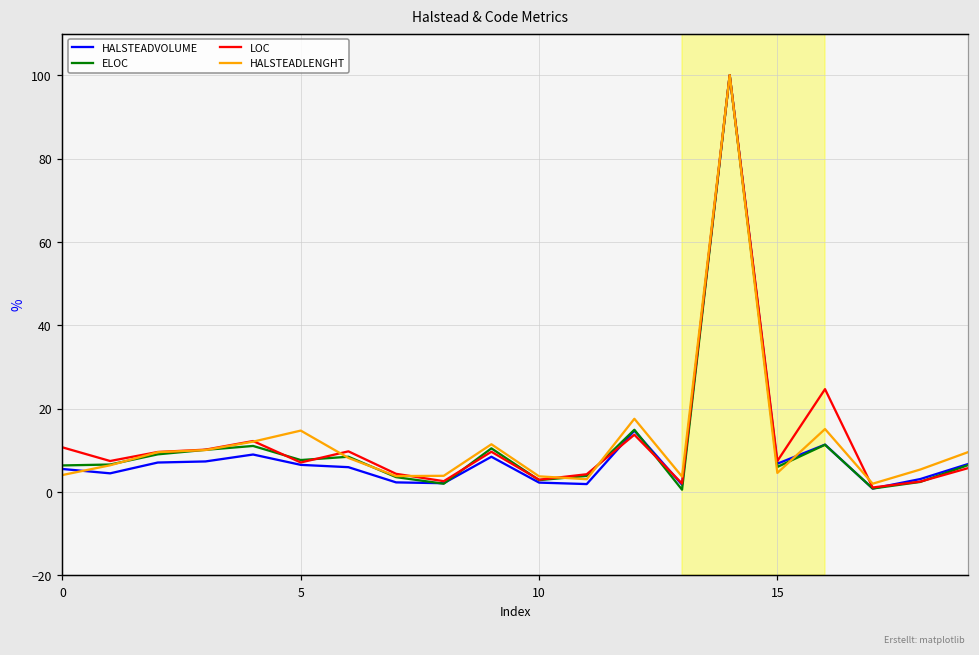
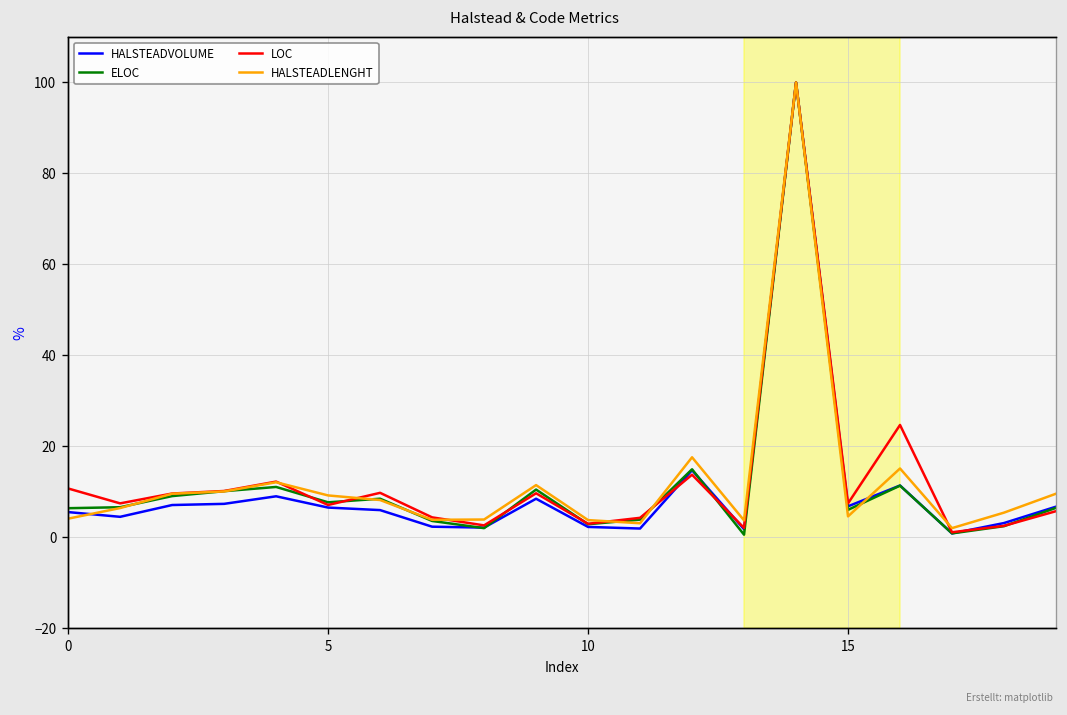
  {
    "HALSTEADVOLUME": {
      "0": 6
    },
    "ELOC": {
      "0": 6,
      "15": 6
    },
    "LOC": {
      "0": 11
    },
    "HALSTEADLENGHT": {
      "0": 4,
-     "5": 15,
+     "5": 9,
      "10": 4,
      "15": 5
    }
  }
